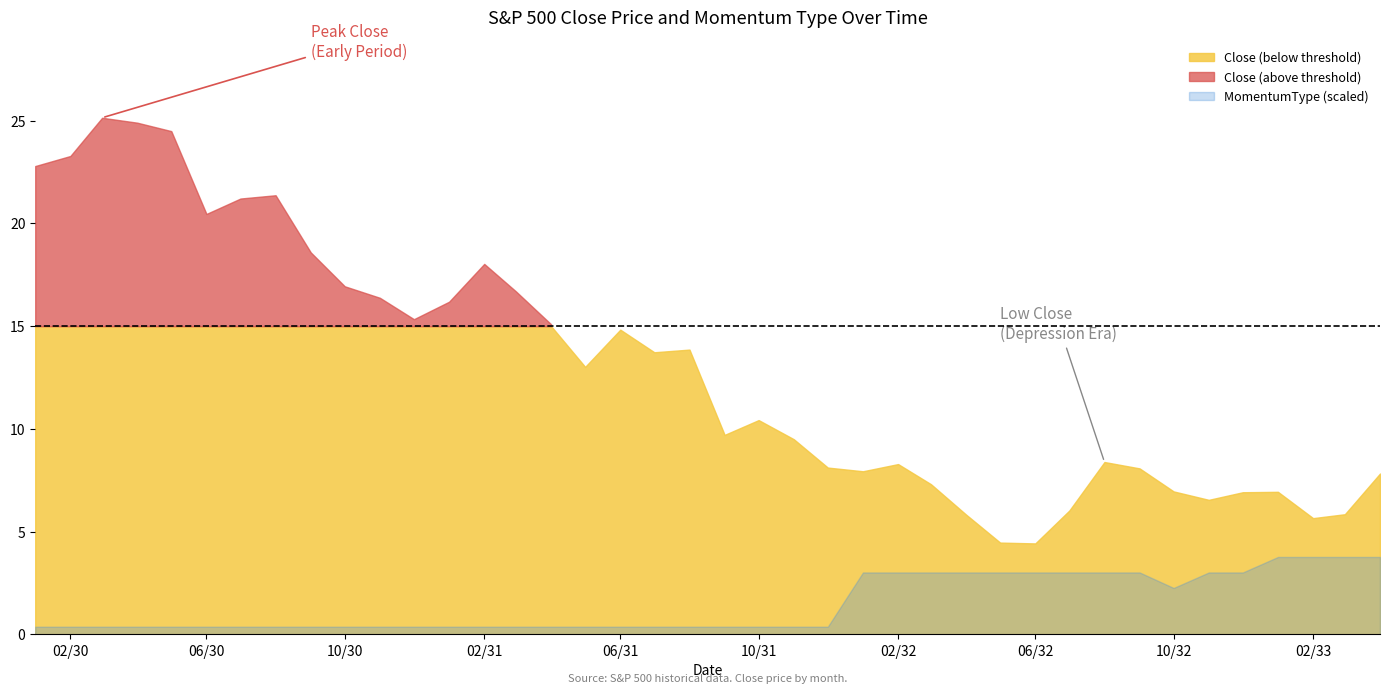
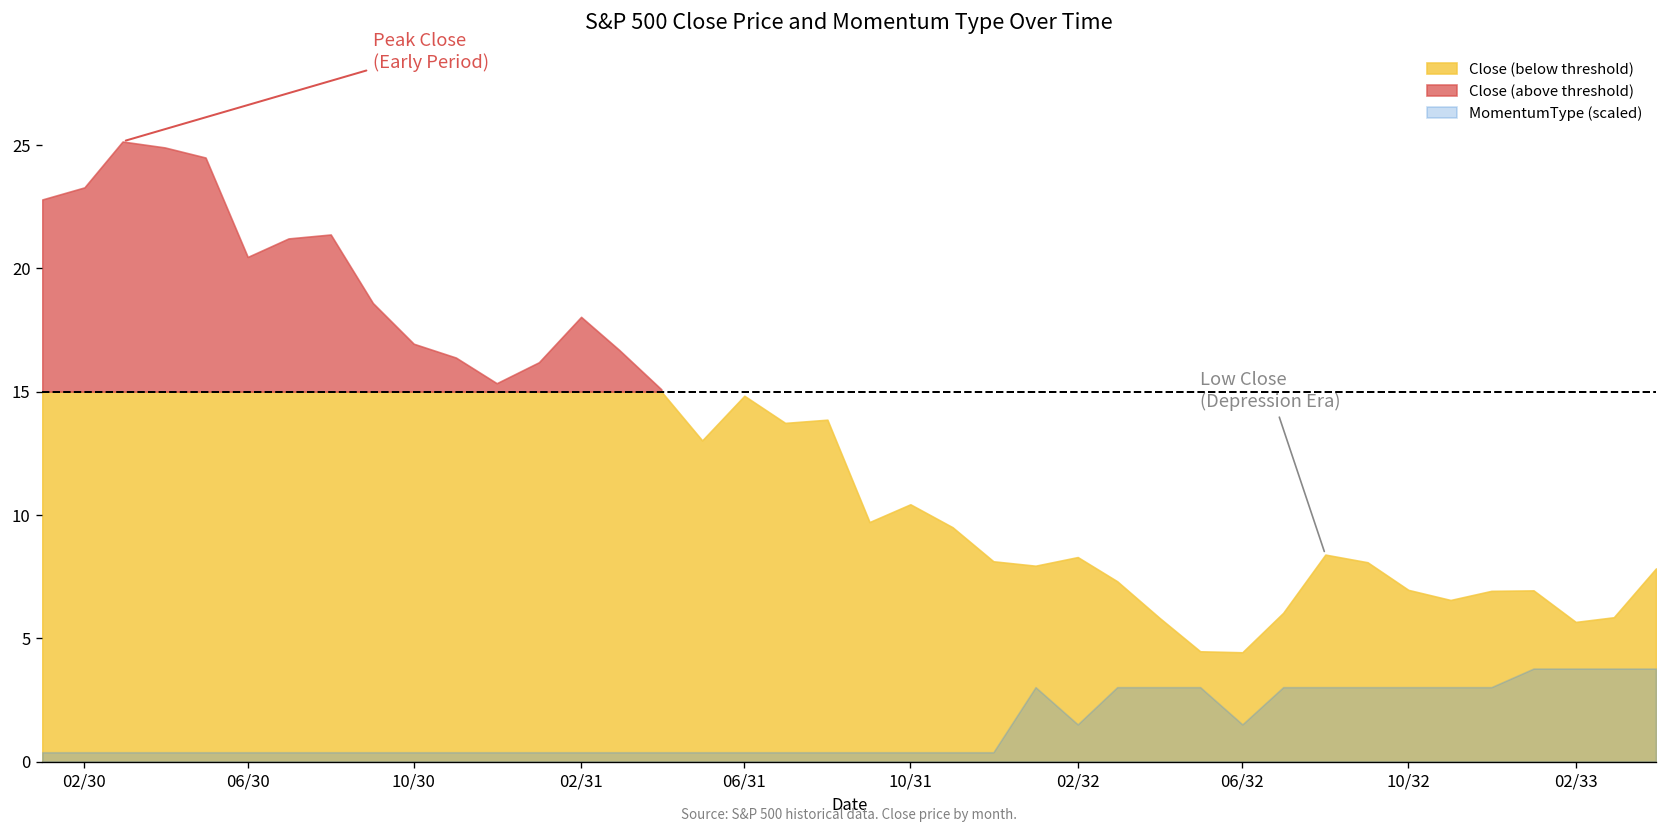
  {
    "Close (below threshold)": {
      "02/30": 15.0,
      "06/30": 15.0,
      "10/30": 15.0,
      "02/31": 15.0,
      "06/31": 14.8,
      "10/31": 10.4,
      "02/32": 8.3,
      "06/32": 4.4,
      "10/32": 7.0,
      "02/33": 5.7
    },
    "MomentumType (scaled)": {
      "02/30": 0.4,
      "06/30": 0.4,
      "10/30": 0.4,
      "02/31": 0.4,
      "06/31": 0.4,
      "10/31": 0.4,
-     "02/32": 3.0,
-     "06/32": 3.0,
-     "10/32": 2.3,
+     "02/32": 1.5,
+     "06/32": 1.5,
+     "10/32": 3.0,
      "02/33": 3.8
    }
  }
